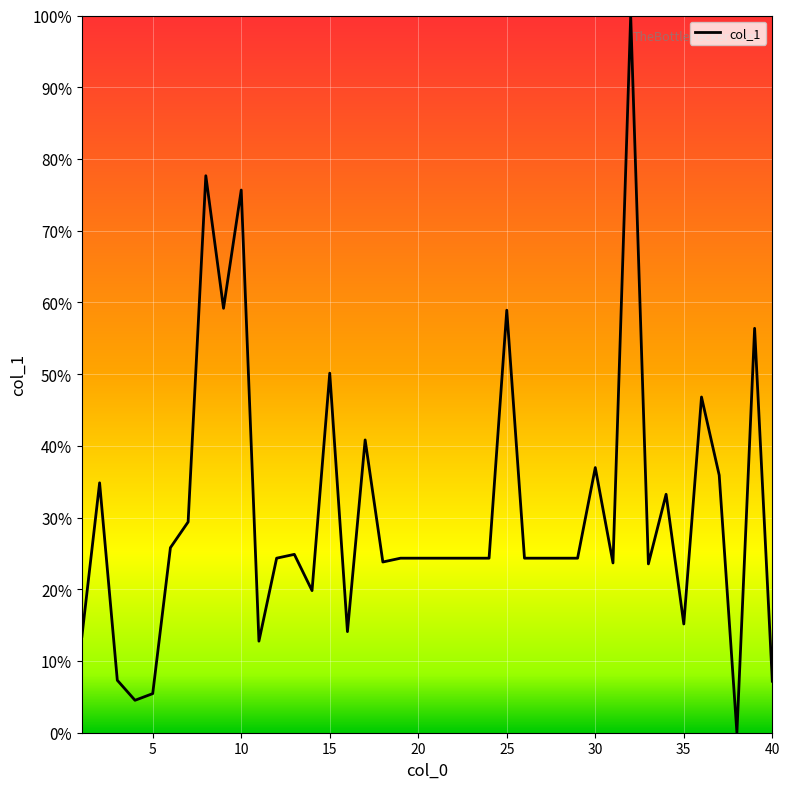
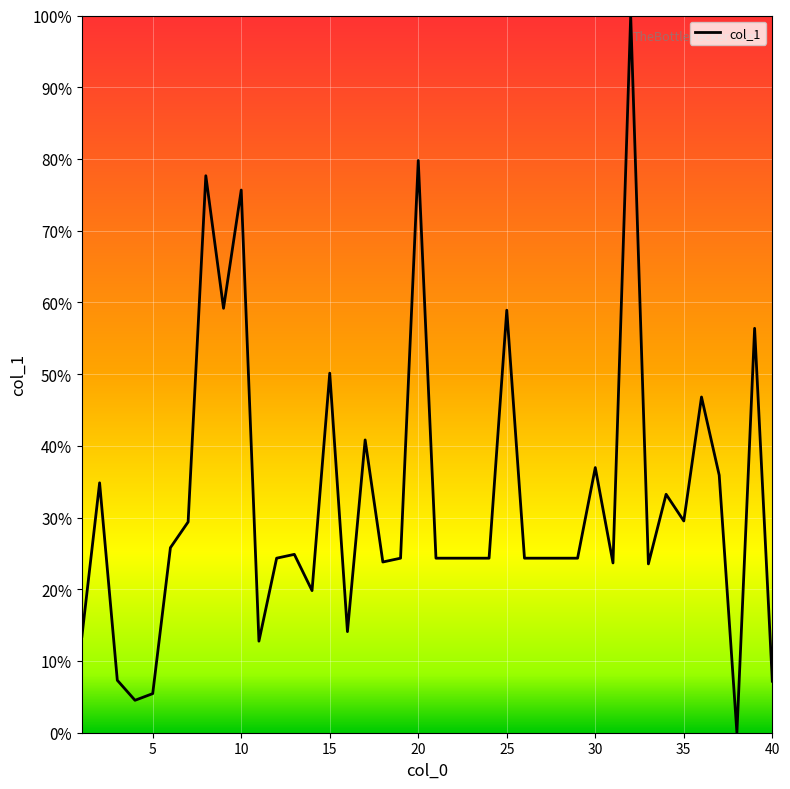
  {
    "5": "5%",
    "10": "76%",
    "15": "50%",
-   "20": "24%",
+   "20": "80%",
    "25": "59%",
    "30": "37%",
-   "35": "15%",
+   "35": "30%",
    "40": "7%"
  }
